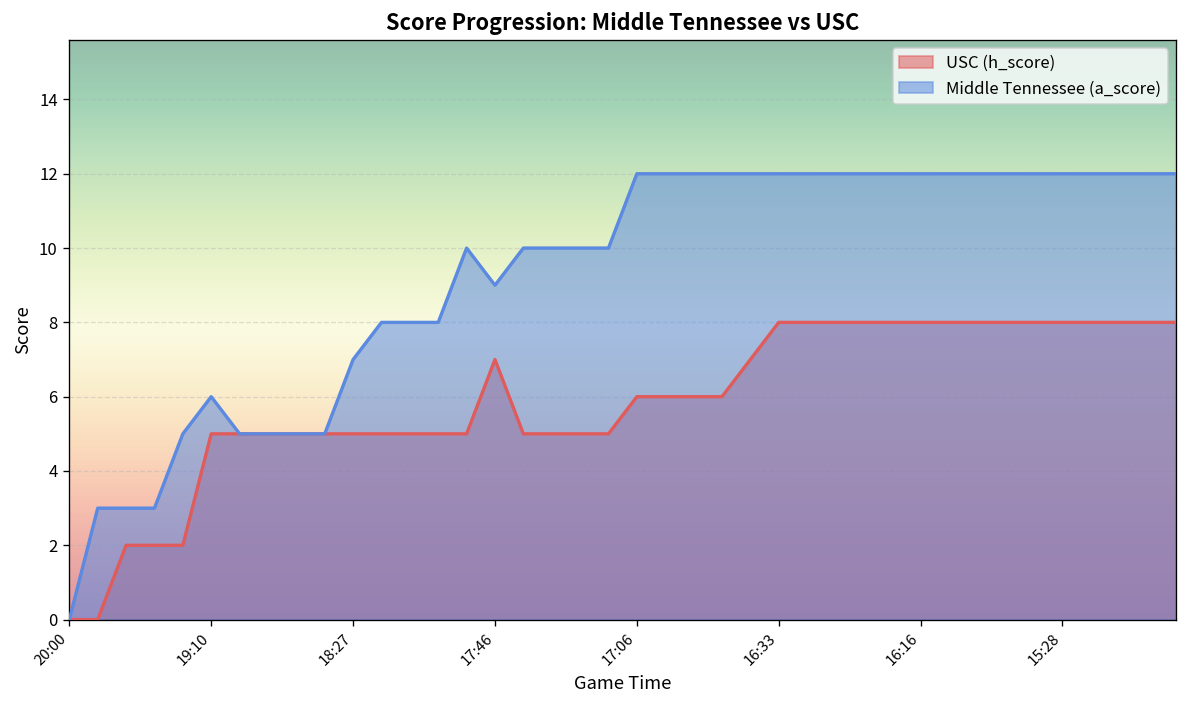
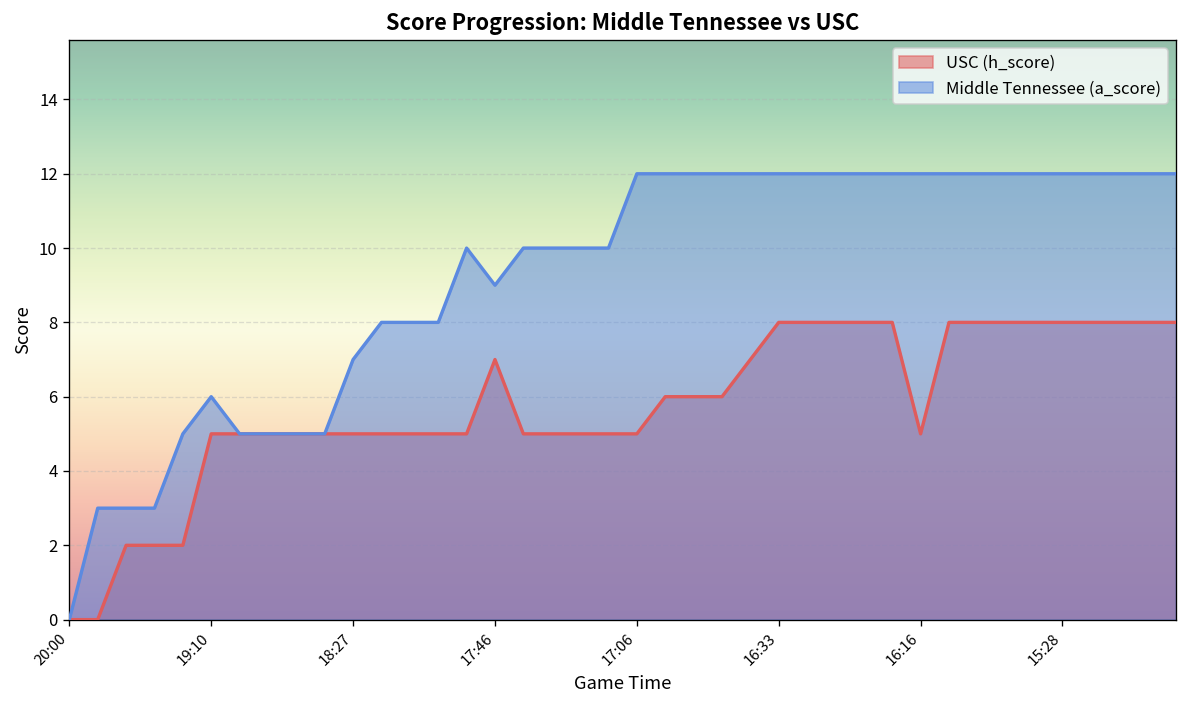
  {
    "USC (h_score)": {
      "19:10": 5,
      "17:46": 7,
-     "17:06": 6,
-     "16:16": 8
+     "17:06": 5,
+     "16:16": 5
    },
    "Middle Tennessee (a_score)": {
      "19:10": 6,
      "17:46": 9,
      "17:06": 12,
      "16:16": 12
    }
  }
